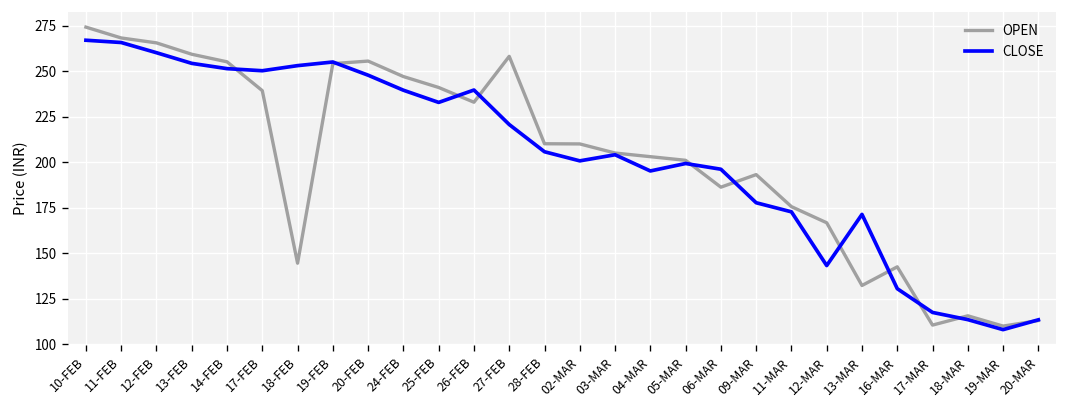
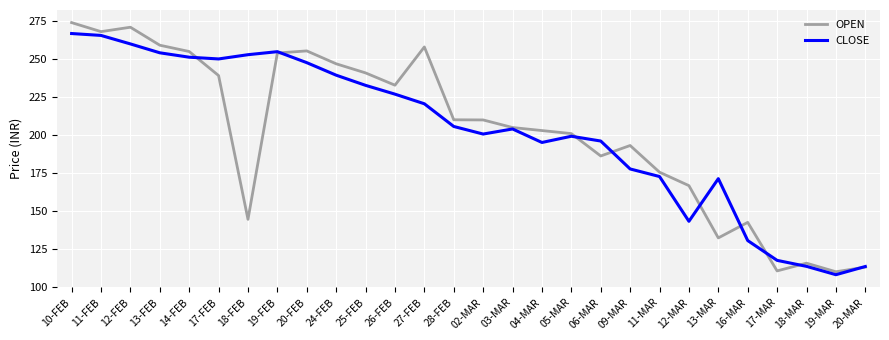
  {
    "OPEN": {
      "10-FEB": 274,
      "11-FEB": 268,
-     "12-FEB": 266,
+     "12-FEB": 271,
      "13-FEB": 259,
      "14-FEB": 255,
      "17-FEB": 239,
      "18-FEB": 144,
      "20-FEB": 256,
      "24-FEB": 247,
      "25-FEB": 241,
      "26-FEB": 233,
      "27-FEB": 258,
      "28-FEB": 210,
      "02-MAR": 210,
      "04-MAR": 203,
      "05-MAR": 201,
      "06-MAR": 186,
      "09-MAR": 193,
      "11-MAR": 176,
      "12-MAR": 167,
      "13-MAR": 132,
      "16-MAR": 143,
      "17-MAR": 111,
      "18-MAR": 116,
      "19-MAR": 110
    },
    "CLOSE": {
      "10-FEB": 267,
      "11-FEB": 266,
      "12-FEB": 260,
      "13-FEB": 254,
      "14-FEB": 251,
      "17-FEB": 250,
      "18-FEB": 253,
      "20-FEB": 248,
      "24-FEB": 240,
      "25-FEB": 233,
-     "26-FEB": 240,
+     "26-FEB": 227,
      "27-FEB": 221,
      "28-FEB": 206,
      "02-MAR": 201,
      "04-MAR": 195,
      "05-MAR": 199,
      "06-MAR": 196,
      "09-MAR": 178,
      "11-MAR": 173,
      "12-MAR": 143,
      "13-MAR": 171,
      "16-MAR": 131,
      "17-MAR": 117,
      "18-MAR": 114,
      "19-MAR": 108
    }
  }
